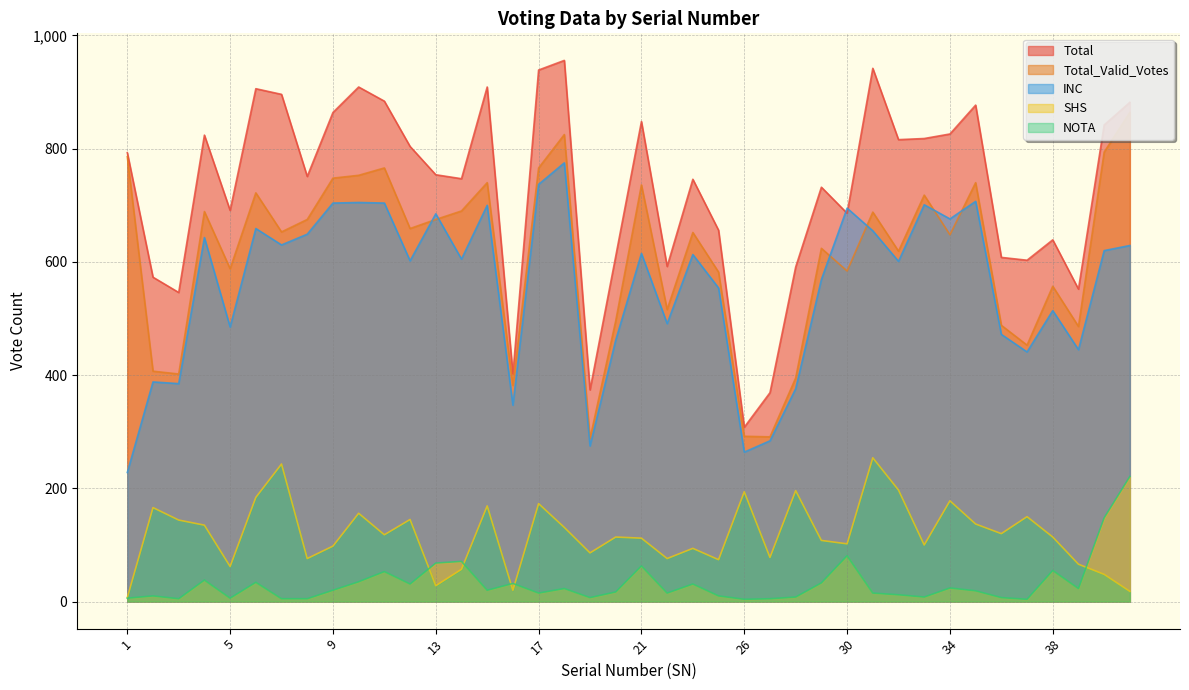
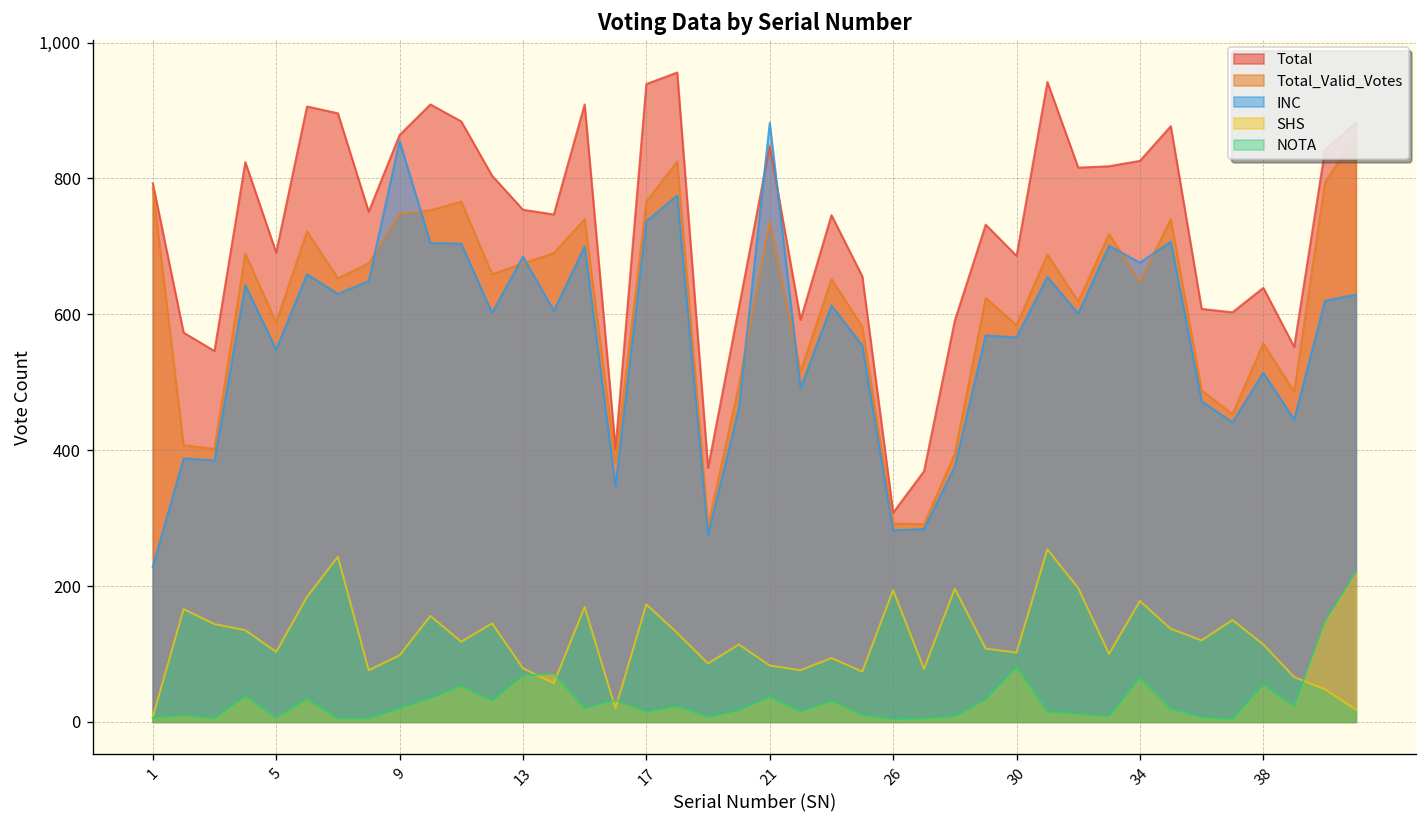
  {
    "INC": {
      "1": 230,
-     "5": 490,
-     "9": 700,
+     "5": 550,
+     "9": 860,
      "13": 690,
      "17": 740,
-     "21": 620,
-     "26": 260,
-     "30": 700,
+     "21": 880,
+     "26": 280,
+     "30": 570,
      "34": 680,
      "38": 510
    },
    "SHS": {
      "5": 10,
      "9": 20,
      "13": 70,
      "17": 20,
-     "21": 60,
+     "21": 40,
      "26": 0,
      "30": 80,
-     "34": 20,
+     "34": 70,
      "38": 60
    },
    "NOTA": {
-     "5": 60,
+     "5": 100,
      "9": 100,
-     "13": 30,
+     "13": 80,
      "17": 170,
-     "21": 110,
+     "21": 80,
      "26": 190,
      "30": 100,
      "34": 180,
      "38": 110
    }
  }
